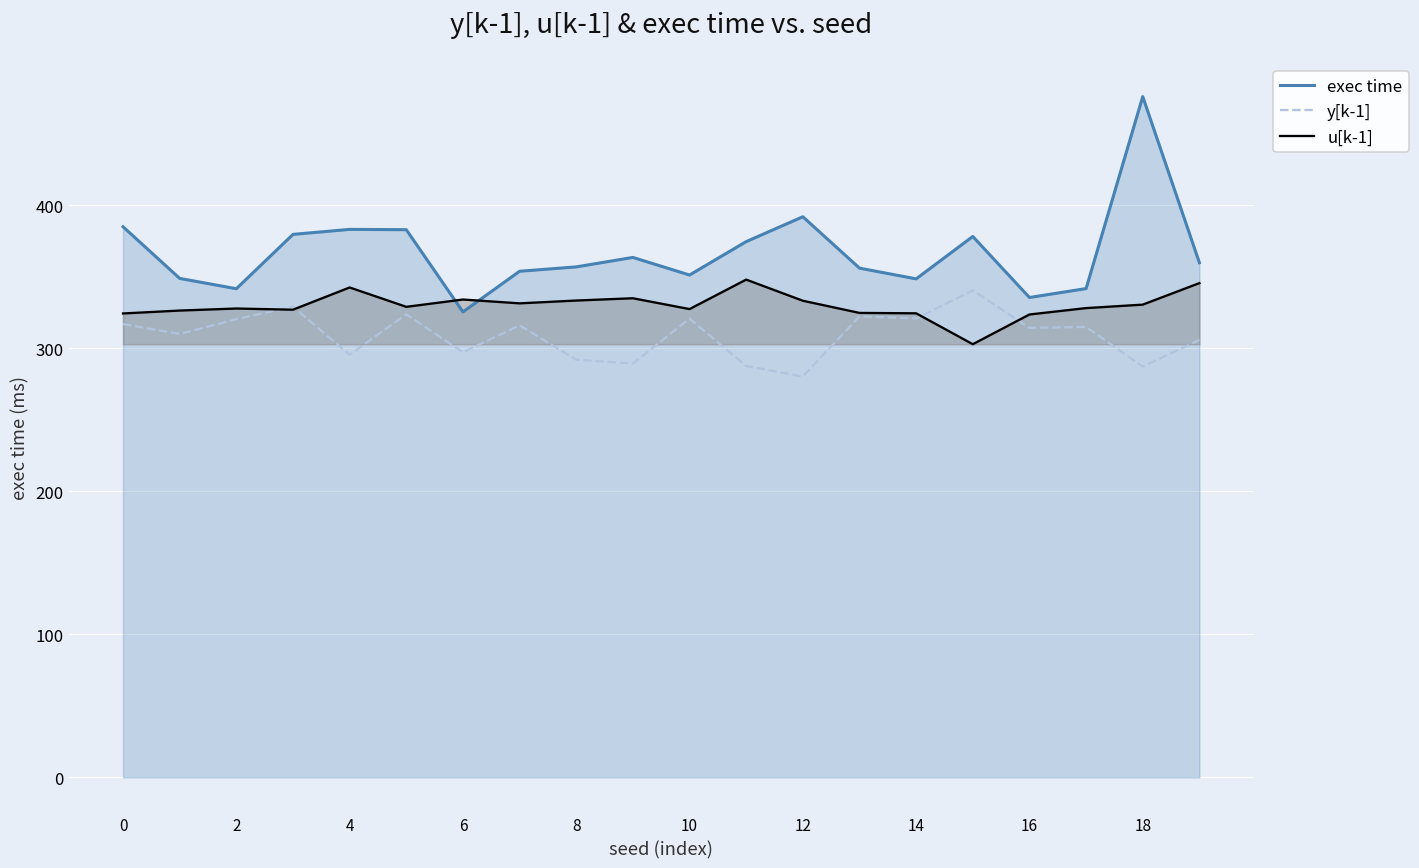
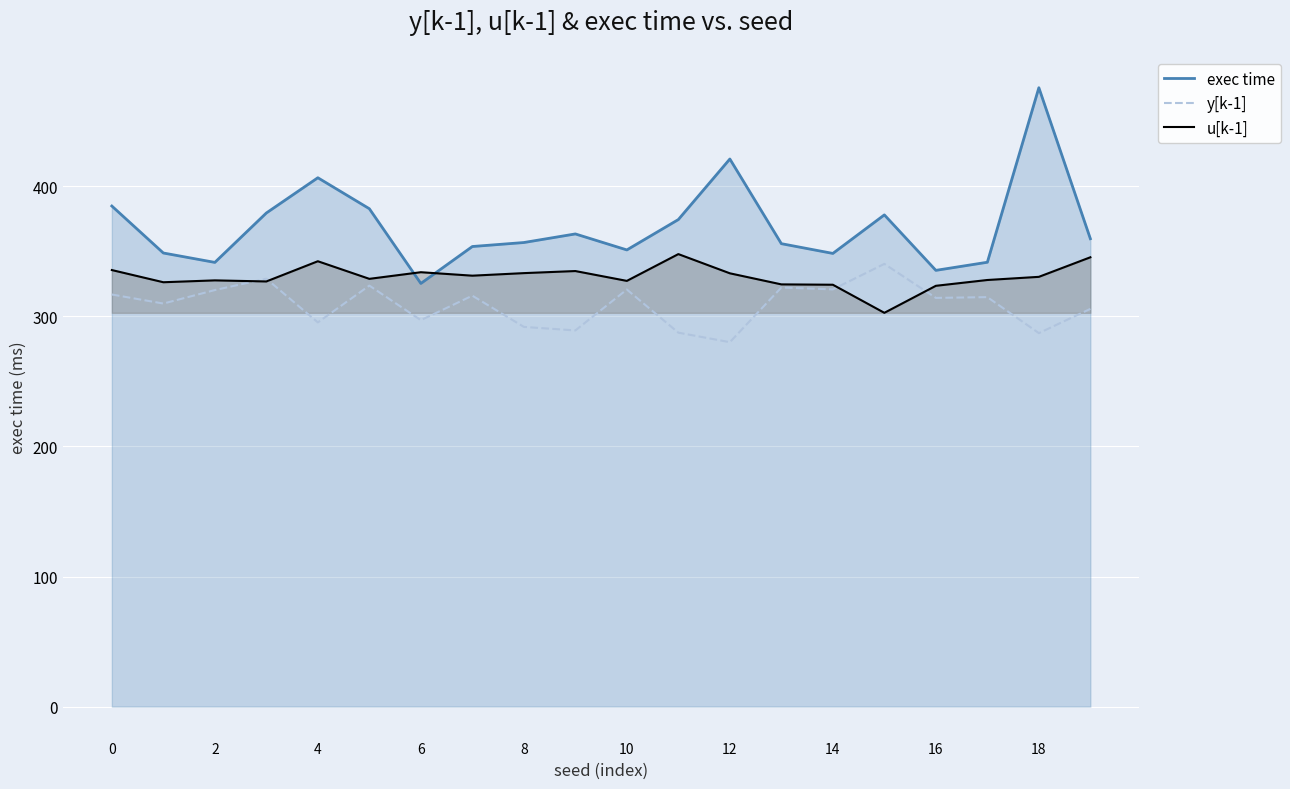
  {
    "exec time": {
      "0": 385,
      "2": 342,
-     "4": 383,
+     "4": 407,
      "6": 325,
      "8": 357,
      "10": 351,
-     "12": 392,
+     "12": 421,
      "14": 348,
      "16": 335,
      "18": 476
    },
    "y[k-1]": {
      "0": 317,
      "2": 320,
      "4": 295,
      "6": 297,
      "8": 292,
      "10": 321,
      "12": 280,
      "14": 321,
      "16": 314,
      "18": 287
    },
    "u[k-1]": {
-     "0": 324,
+     "0": 336,
      "2": 328,
      "4": 342,
      "6": 334,
      "8": 333,
      "10": 327,
      "12": 333,
      "14": 324,
      "16": 324,
      "18": 330
    }
  }
